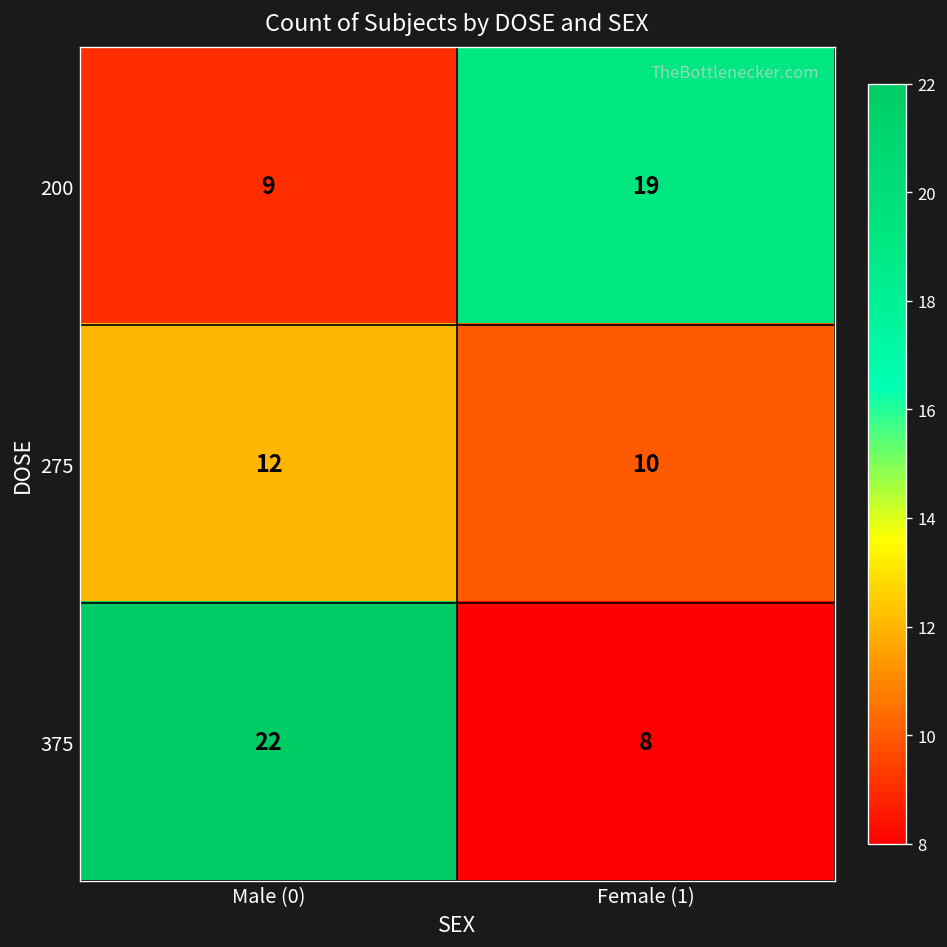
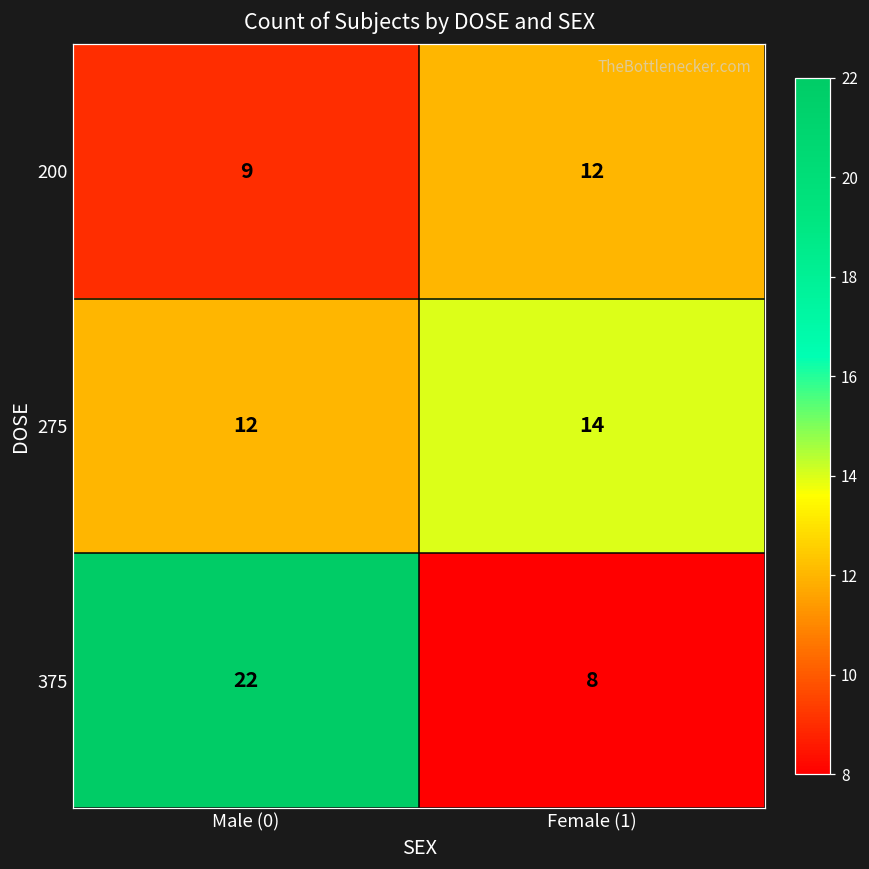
  {
    "200": {
-     "Female (1)": 19
+     "Female (1)": 12
    },
    "275": {
-     "Female (1)": 10
+     "Female (1)": 14
    }
  }
